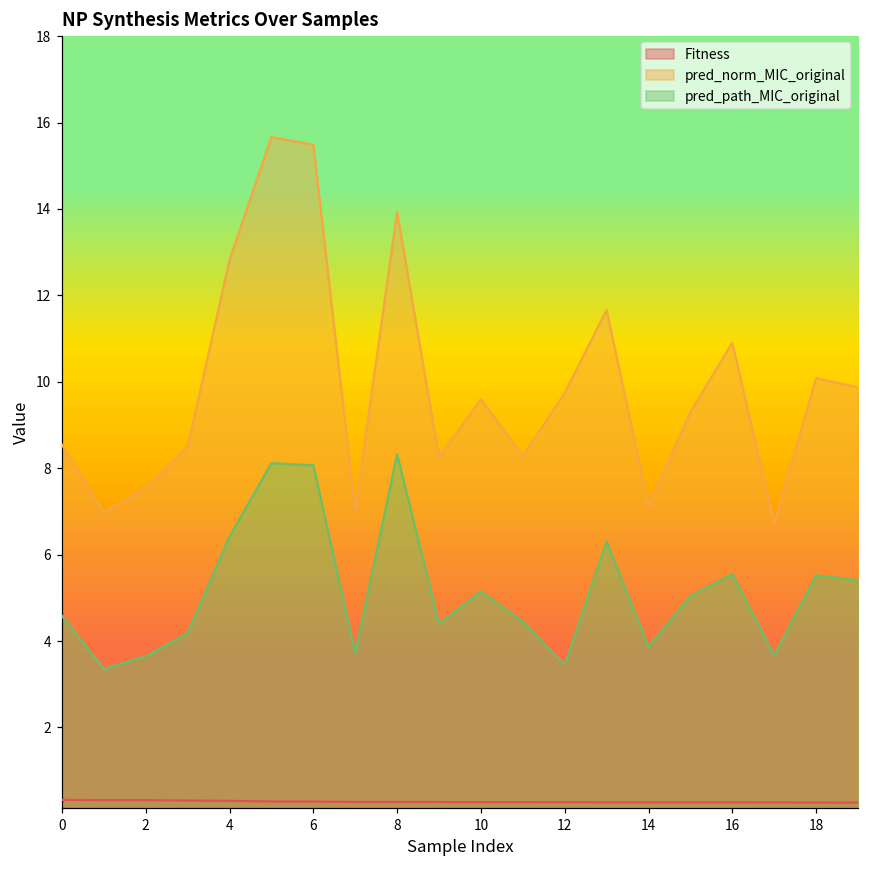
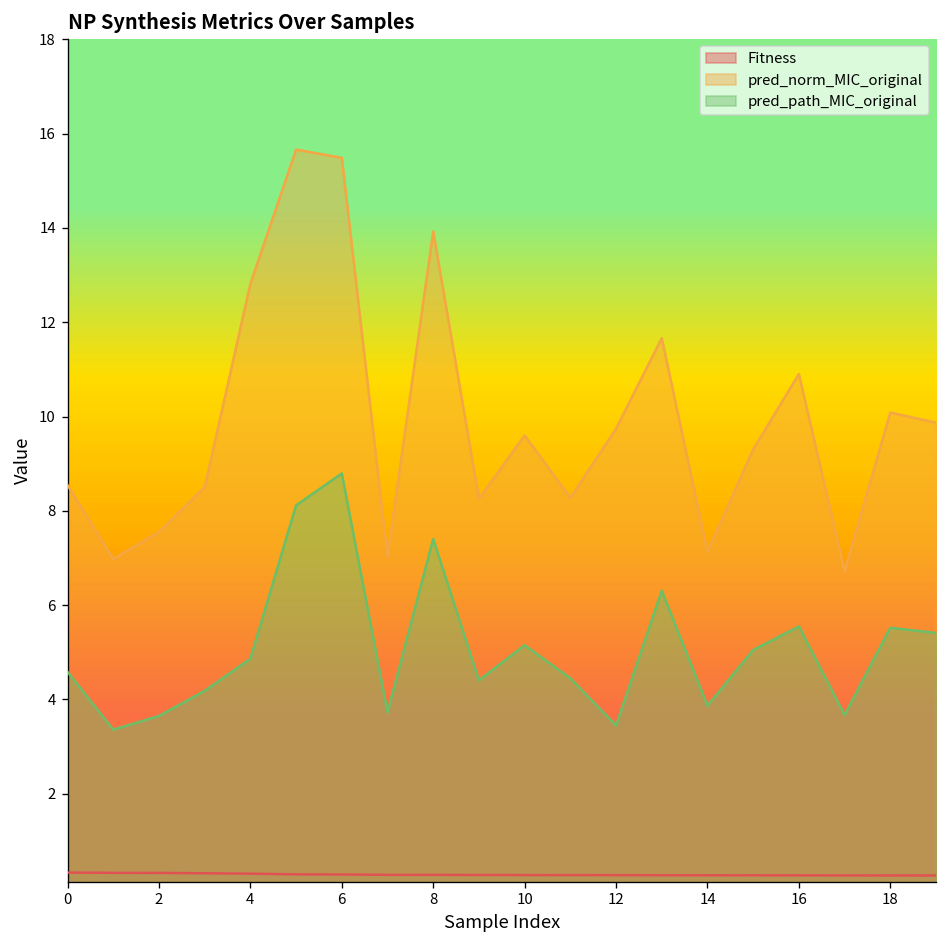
  {
    "pred_path_MIC_original": {
      "0": 4.6,
      "2": 3.6,
-     "4": 6.4,
-     "6": 8.1,
-     "8": 8.3,
+     "4": 4.9,
+     "6": 8.8,
+     "8": 7.4,
      "10": 5.1,
      "12": 3.4,
      "14": 3.9,
      "16": 5.5,
      "18": 5.5
    }
  }
